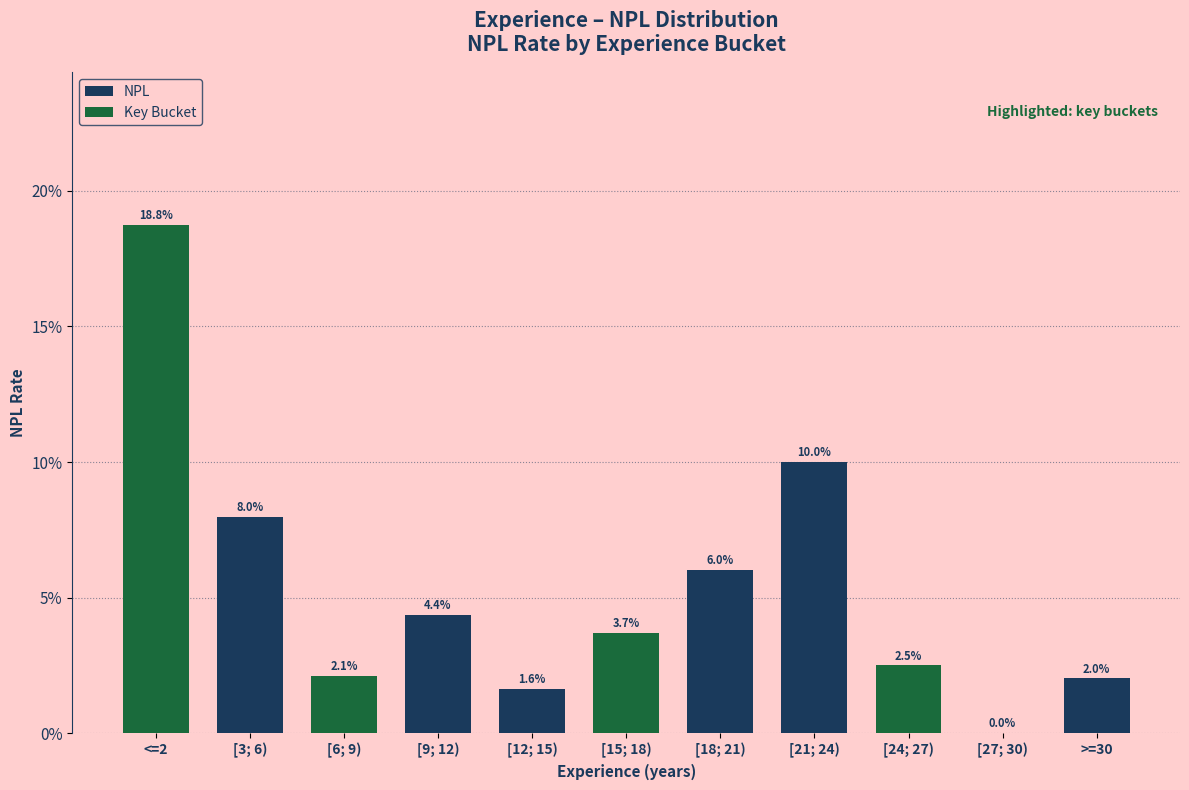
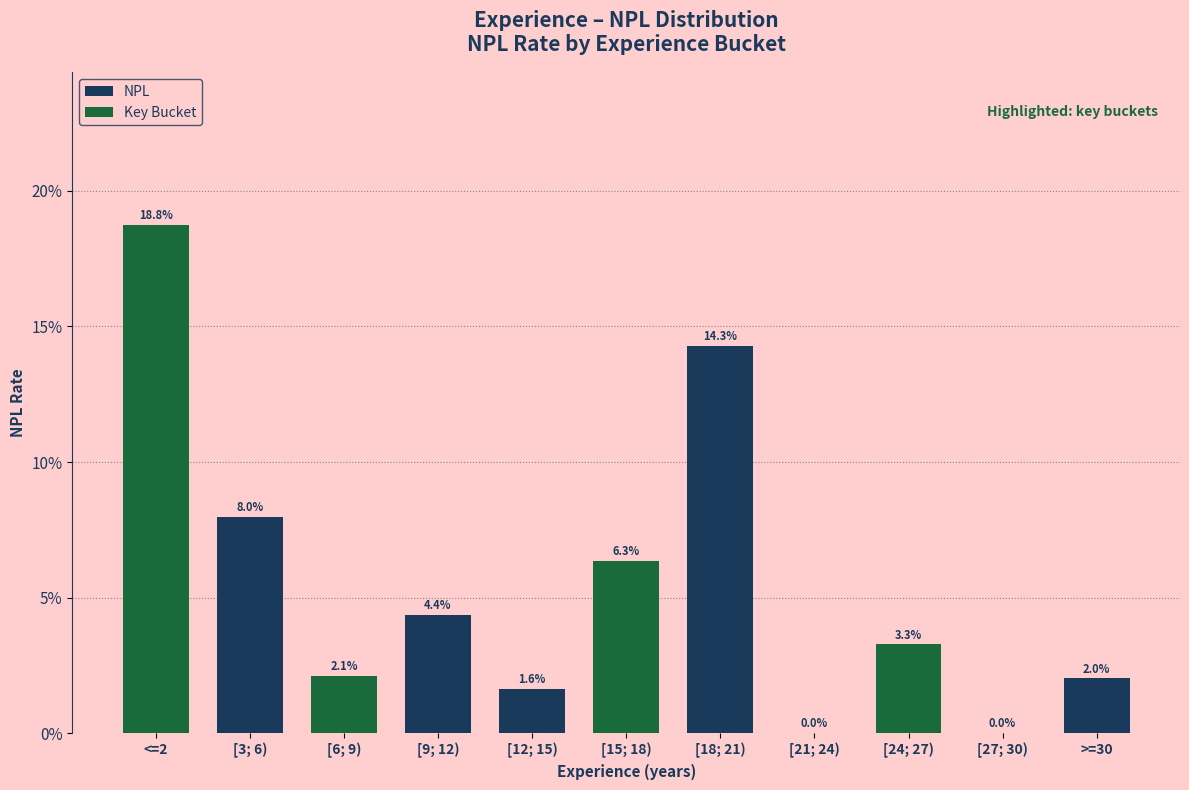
  {
    "<=2": "18.8%",
    "[3; 6)": "8.0%",
    "[6; 9)": "2.1%",
    "[9; 12)": "4.4%",
    "[12; 15)": "1.6%",
-   "[15; 18)": "3.7%",
-   "[18; 21)": "6.0%",
-   "[21; 24)": "10.0%",
-   "[24; 27)": "2.5%",
+   "[15; 18)": "6.3%",
+   "[18; 21)": "14.3%",
+   "[21; 24)": "0.0%",
+   "[24; 27)": "3.3%",
    "[27; 30)": "0.0%",
    ">=30": "2.0%"
  }
